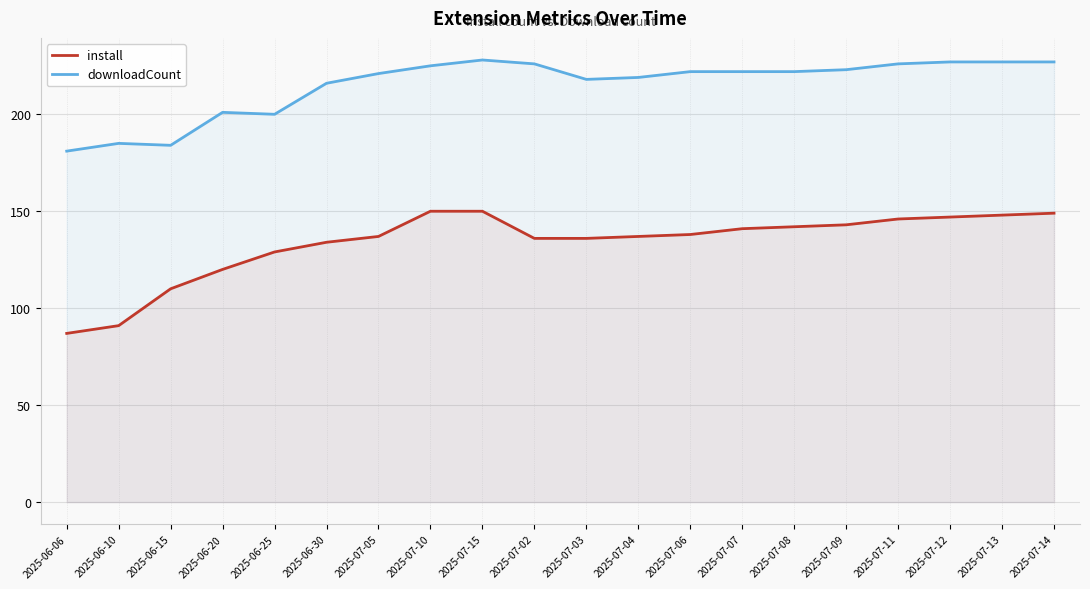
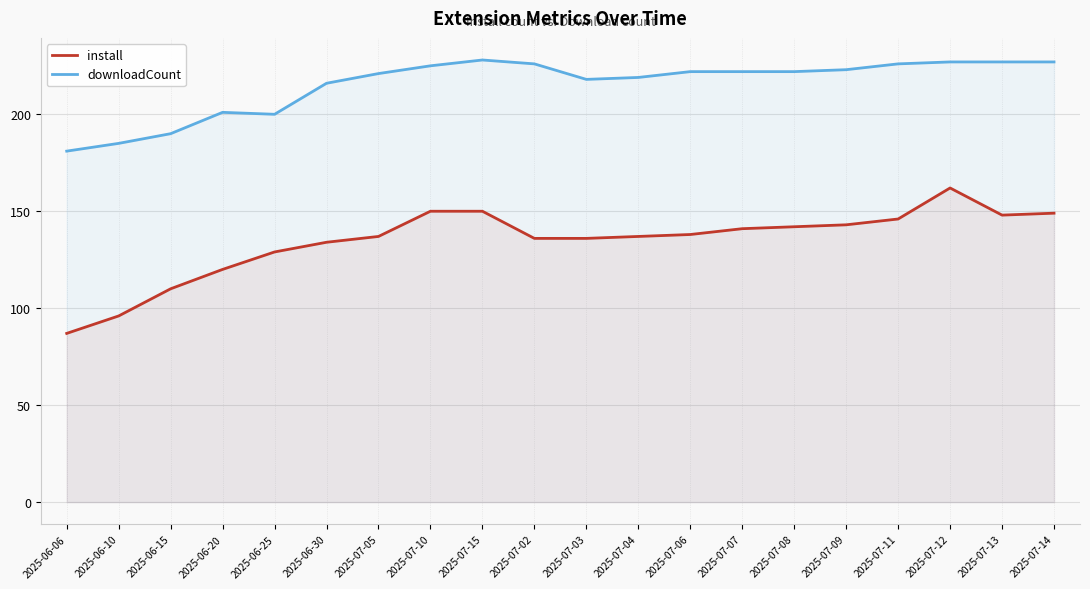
  {
    "install": {
      "2025-06-06": 87,
-     "2025-06-10": 91,
+     "2025-06-10": 96,
      "2025-06-15": 110,
      "2025-06-20": 120,
      "2025-06-25": 129,
      "2025-06-30": 134,
      "2025-07-05": 137,
      "2025-07-10": 150,
      "2025-07-15": 150,
      "2025-07-02": 136,
      "2025-07-03": 136,
      "2025-07-04": 137,
      "2025-07-06": 138,
      "2025-07-07": 141,
      "2025-07-08": 142,
      "2025-07-09": 143,
      "2025-07-11": 146,
-     "2025-07-12": 147,
+     "2025-07-12": 162,
      "2025-07-13": 148,
      "2025-07-14": 149
    },
    "downloadCount": {
      "2025-06-06": 181,
      "2025-06-10": 185,
-     "2025-06-15": 184,
+     "2025-06-15": 190,
      "2025-06-20": 201,
      "2025-06-25": 200,
      "2025-06-30": 216,
      "2025-07-05": 221,
      "2025-07-10": 225,
      "2025-07-15": 228,
      "2025-07-02": 226,
      "2025-07-03": 218,
      "2025-07-04": 219,
      "2025-07-06": 222,
      "2025-07-07": 222,
      "2025-07-08": 222,
      "2025-07-09": 223,
      "2025-07-11": 226,
      "2025-07-12": 227,
      "2025-07-13": 227,
      "2025-07-14": 227
    }
  }
